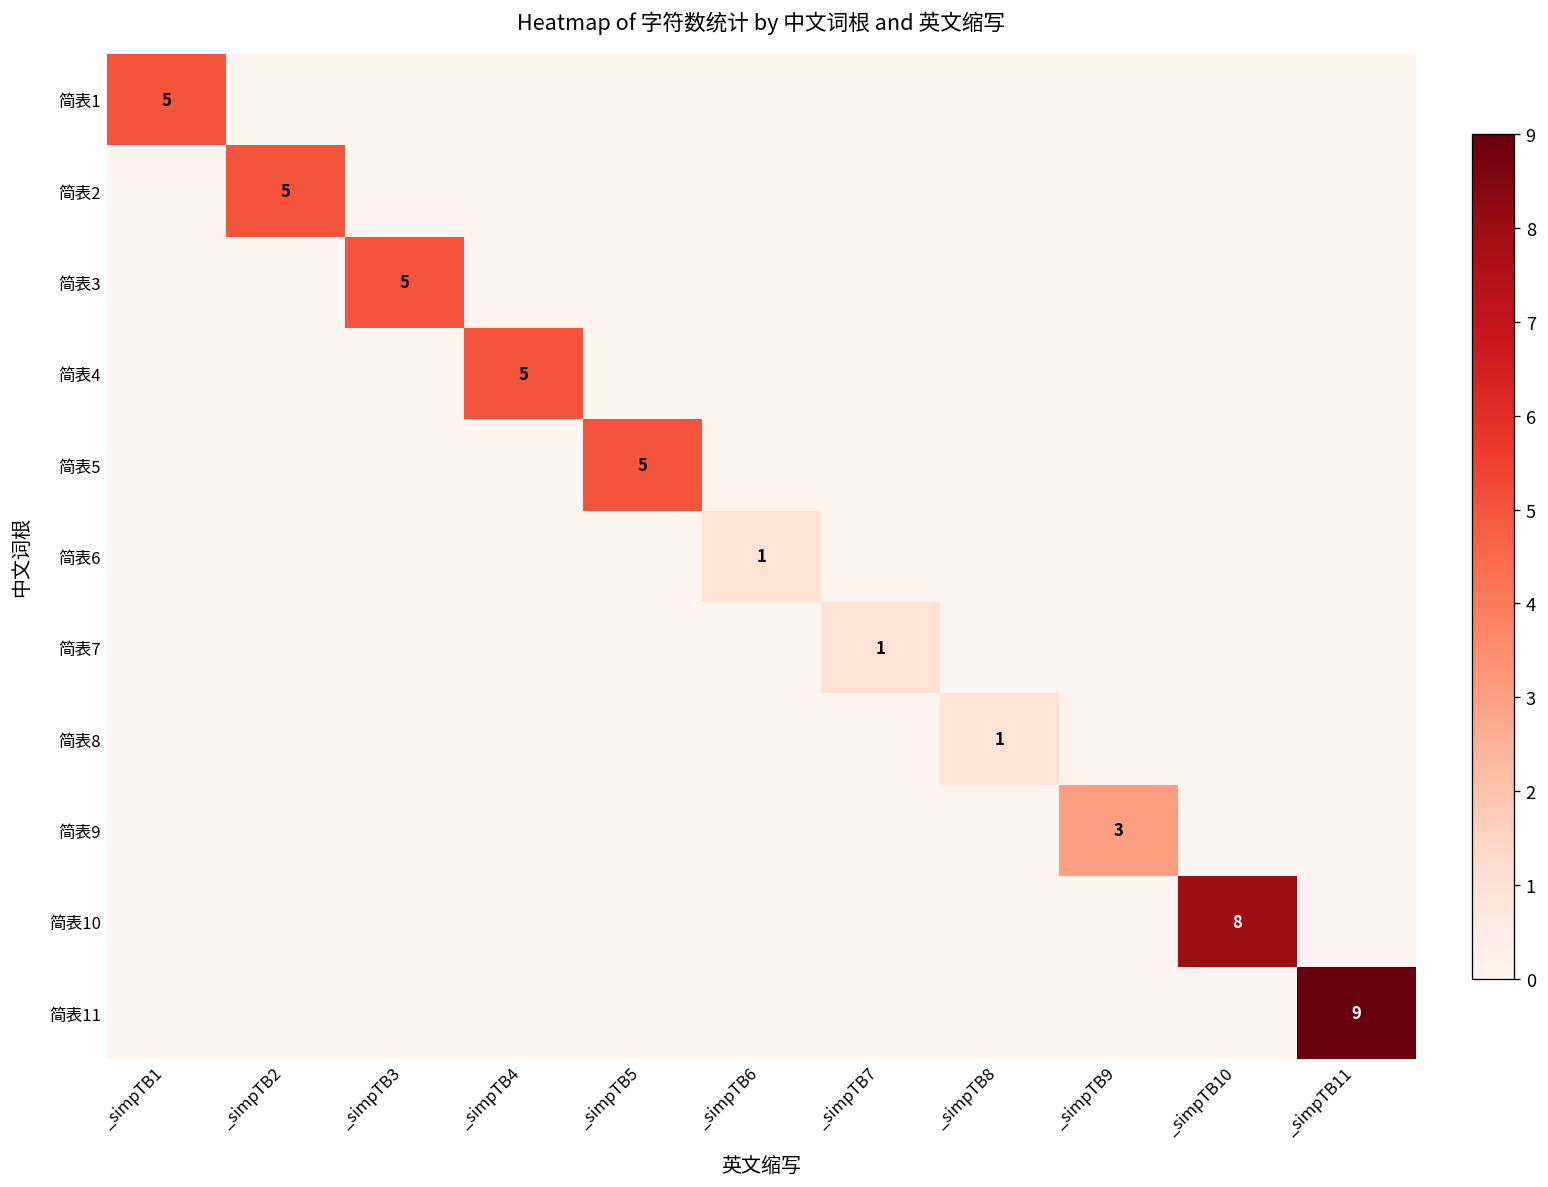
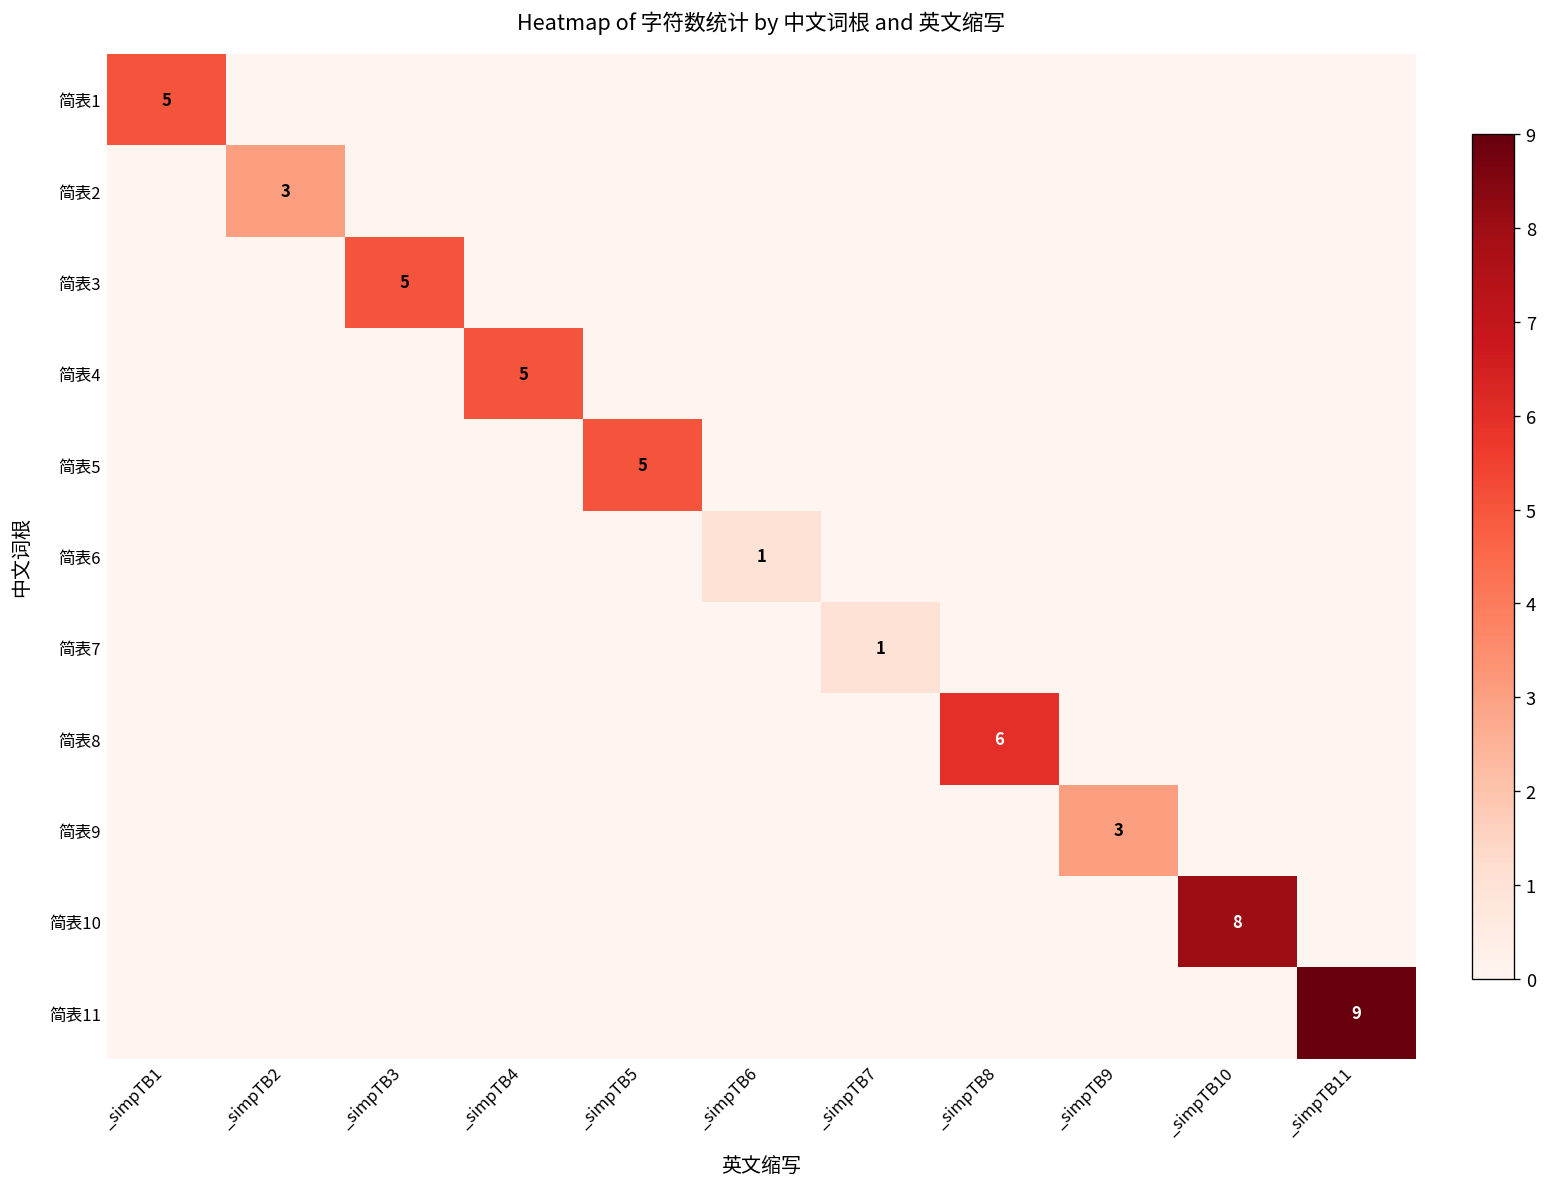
  {
    "简表1": {
      "_simpTB1": 5
    },
    "简表2": {
-     "_simpTB2": 5
+     "_simpTB2": 3
    },
    "简表3": {
      "_simpTB3": 5
    },
    "简表4": {
      "_simpTB4": 5
    },
    "简表5": {
      "_simpTB5": 5
    },
    "简表6": {
      "_simpTB6": 1
    },
    "简表7": {
      "_simpTB7": 1
    },
    "简表8": {
-     "_simpTB8": 1
+     "_simpTB8": 6
    },
    "简表9": {
      "_simpTB9": 3
    },
    "简表10": {
      "_simpTB10": 8
    },
    "简表11": {
      "_simpTB11": 9
    }
  }
